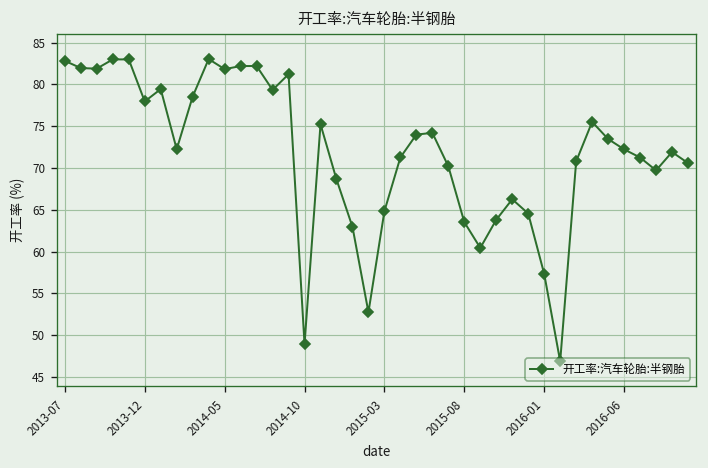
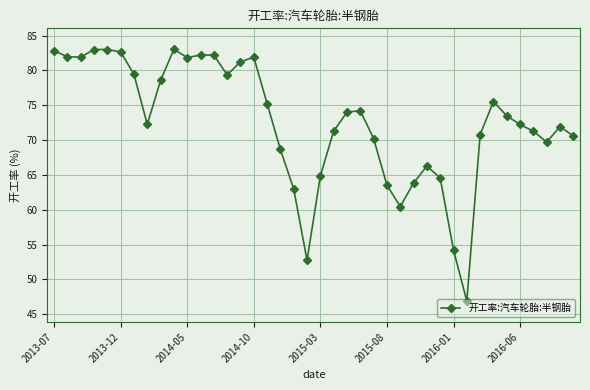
  {
    "2013-07": 83,
-   "2013-12": 78,
+   "2013-12": 83,
    "2014-05": 82,
-   "2014-10": 49,
+   "2014-10": 82,
    "2015-03": 65,
    "2015-08": 64,
-   "2016-01": 57,
+   "2016-01": 54,
    "2016-06": 72
  }
